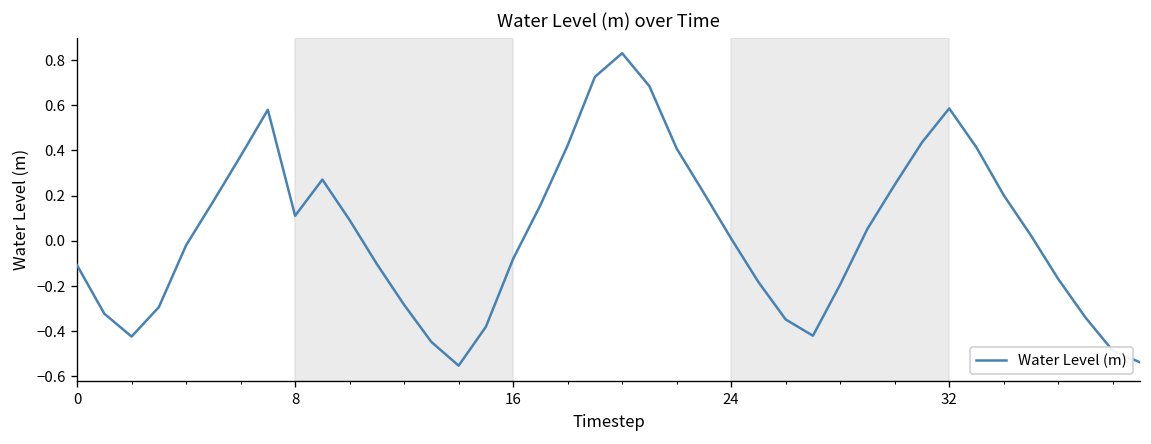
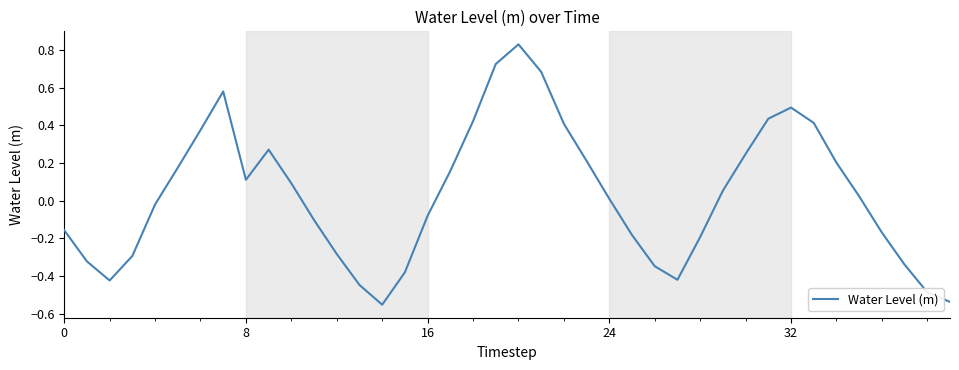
  {
-   "0": -0.11,
+   "0": -0.16,
    "8": 0.11,
    "16": -0.08,
    "24": 0.01,
-   "32": 0.59
+   "32": 0.49
  }
